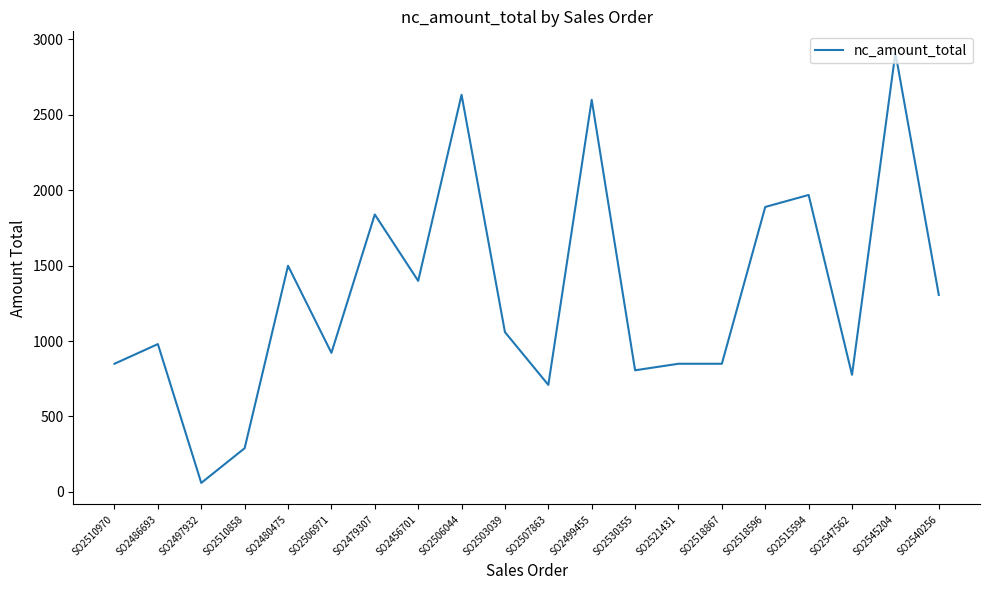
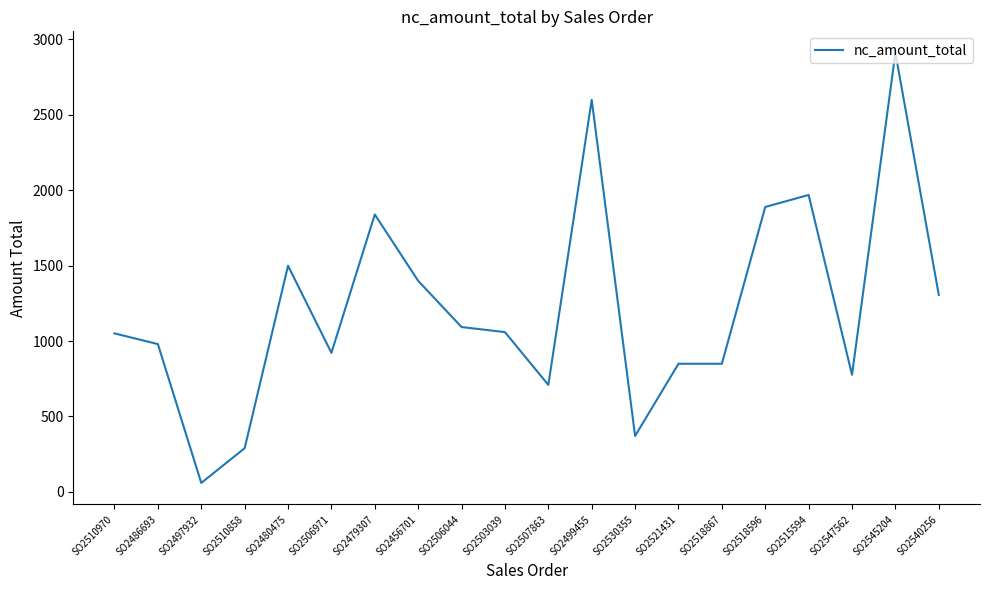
  {
-   "SO2510970": 850,
+   "SO2510970": 1050,
    "SO2486693": 980,
    "SO2497932": 60,
    "SO2510858": 290,
    "SO2480475": 1500,
    "SO2506971": 920,
    "SO2479307": 1840,
    "SO2456701": 1400,
-   "SO2506044": 2630,
+   "SO2506044": 1090,
    "SO2503039": 1060,
    "SO2507863": 710,
    "SO2499455": 2600,
-   "SO2530355": 810,
+   "SO2530355": 370,
    "SO2521431": 850,
    "SO2518867": 850,
    "SO2518596": 1890,
    "SO2515594": 1970,
    "SO2547562": 780,
    "SO2540256": 1310
  }
